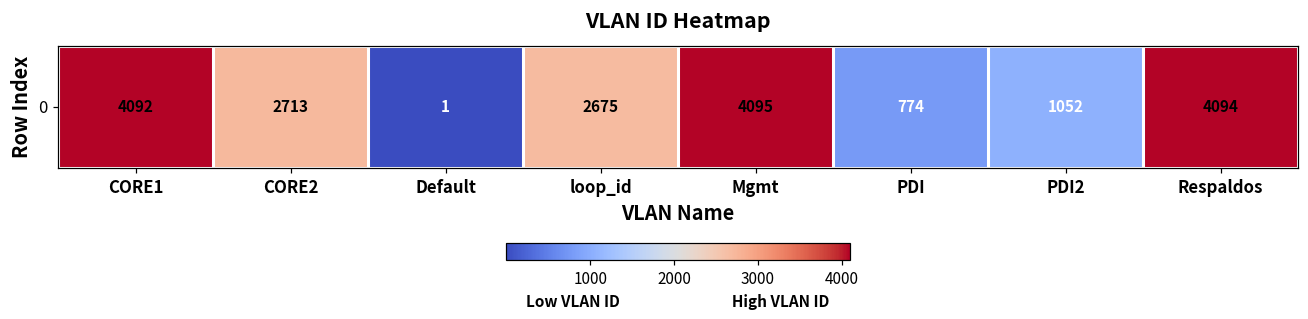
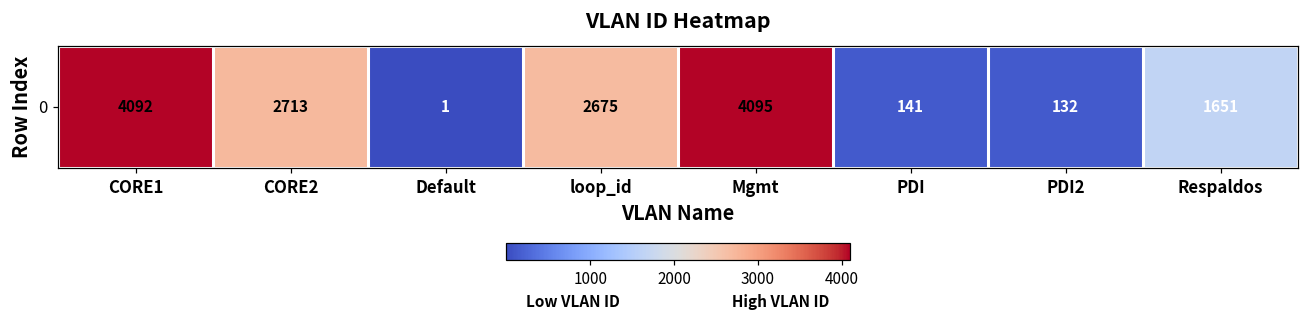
  {
    "0": {
      "CORE1": 4092,
      "CORE2": 2713,
      "Default": 1,
      "loop_id": 2675,
      "Mgmt": 4095,
-     "PDI": 774,
-     "PDI2": 1052,
-     "Respaldos": 4094
+     "PDI": 141,
+     "PDI2": 132,
+     "Respaldos": 1651
    }
  }
